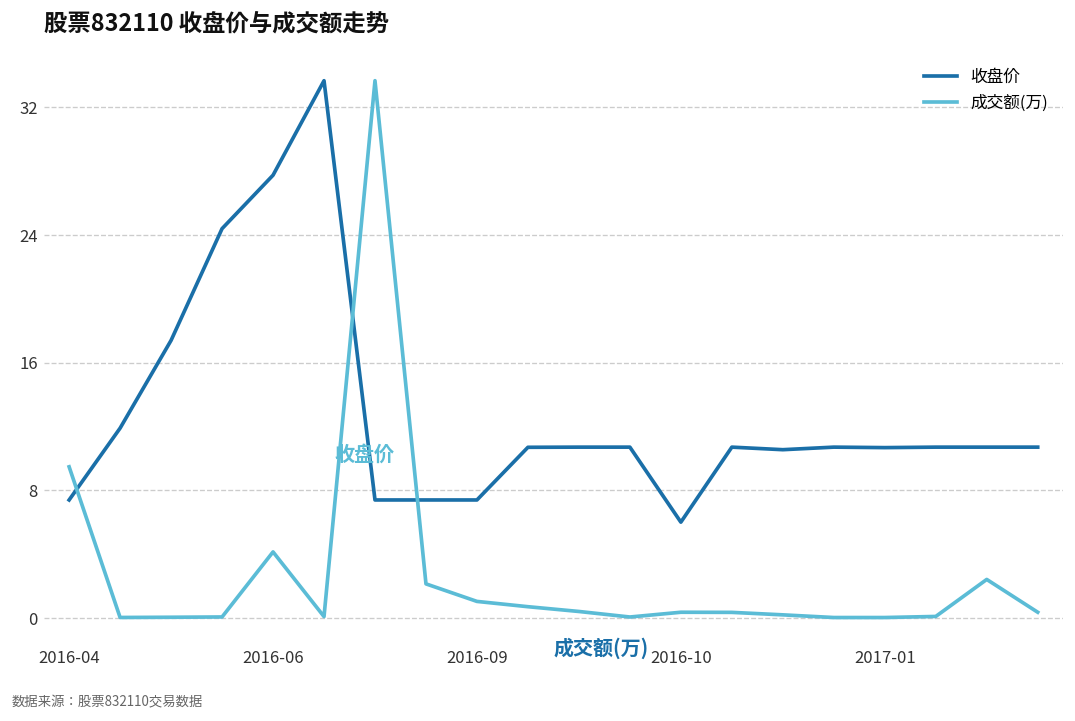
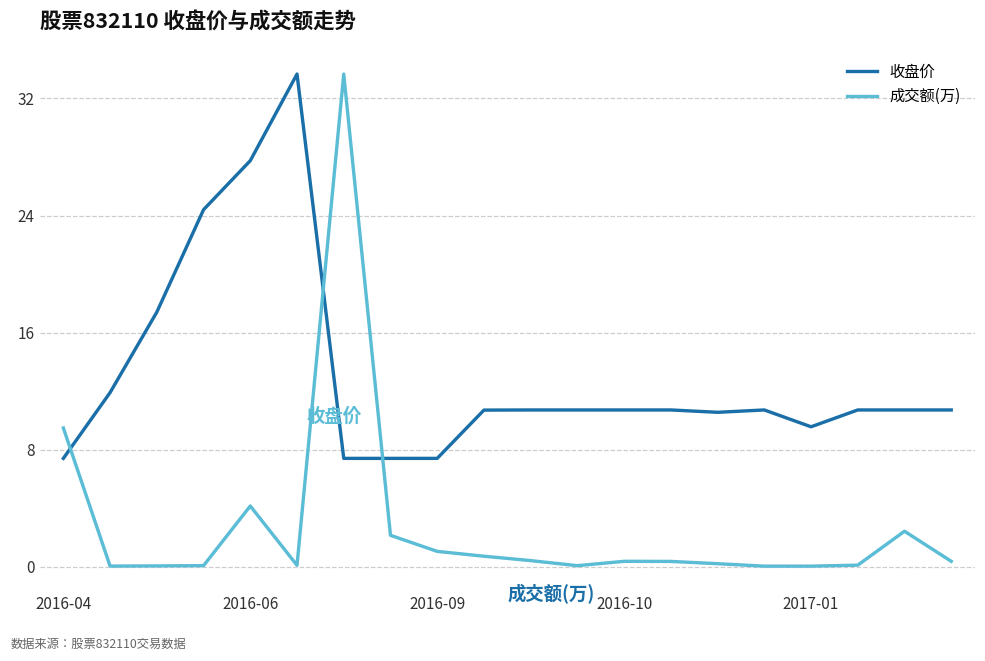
  {
    "收盘价": {
      "2016-04": 7.4,
      "2016-06": 27.8,
      "2016-09": 7.4,
-     "2016-10": 6.0,
-     "2017-01": 10.7
+     "2016-10": 10.7,
+     "2017-01": 9.6
    },
    "成交额(万)": {
      "2016-04": 9.5,
      "2016-06": 4.1,
      "2016-09": 1.0,
      "2016-10": 0.4,
      "2017-01": 0.0
    }
  }
